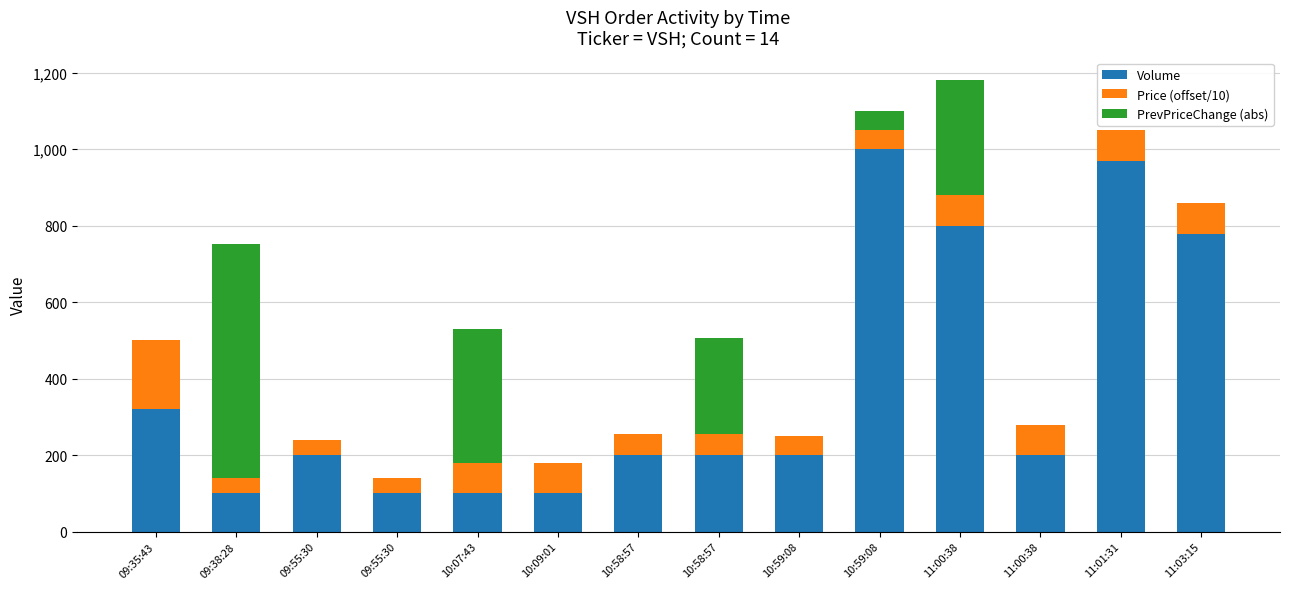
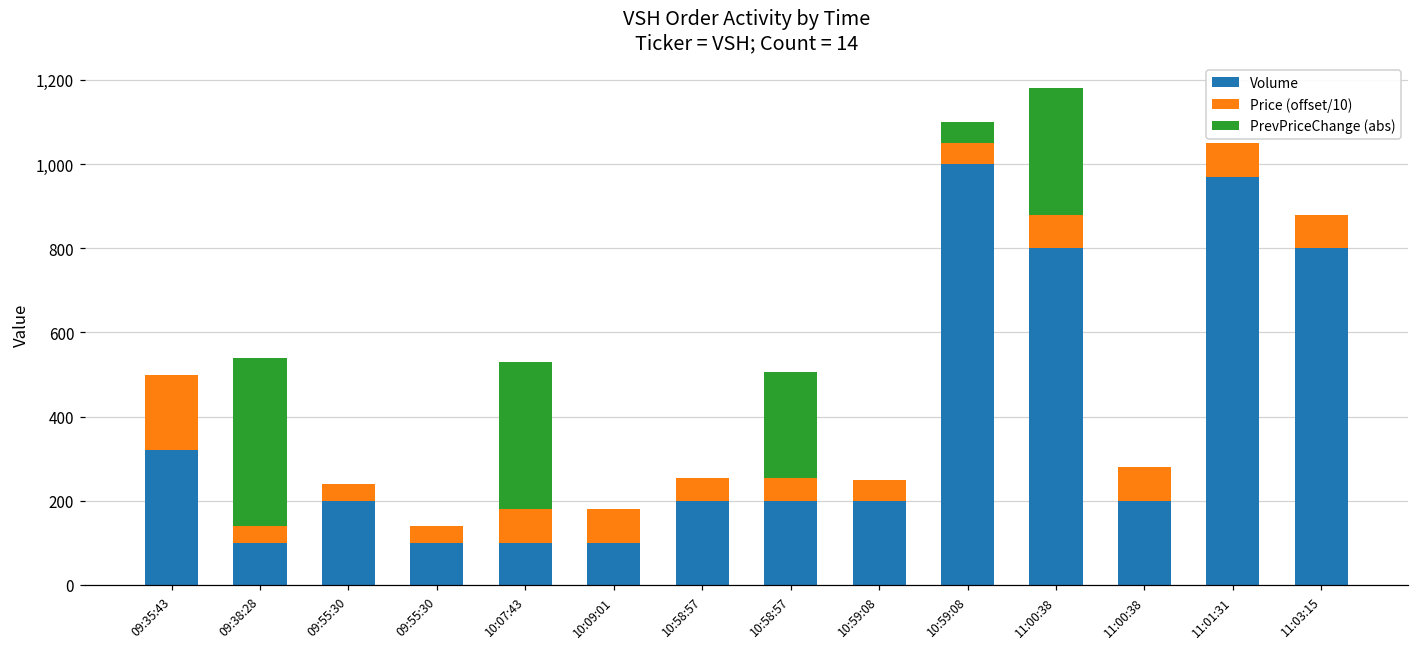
  {
    "Volume": {
      "09:35:43": 500,
      "09:38:28": 100,
      "10:07:43": 100,
      "10:09:01": 100,
      "11:01:31": 970,
-     "11:03:15": 780
+     "11:03:15": 800
    },
    "Price (offset/10)": {
      "09:38:28": 40,
      "10:07:43": 80,
      "10:09:01": 80,
      "11:01:31": 80,
      "11:03:15": 80
    },
    "PrevPriceChange (abs)": {
-     "09:38:28": 610,
+     "09:38:28": 400,
      "10:07:43": 350,
      "10:09:01": 0,
      "11:01:31": 0,
      "11:03:15": 0
    }
  }
